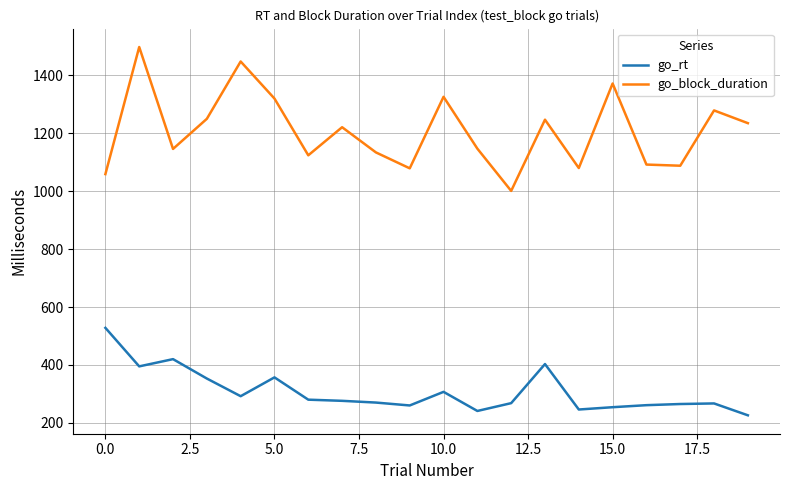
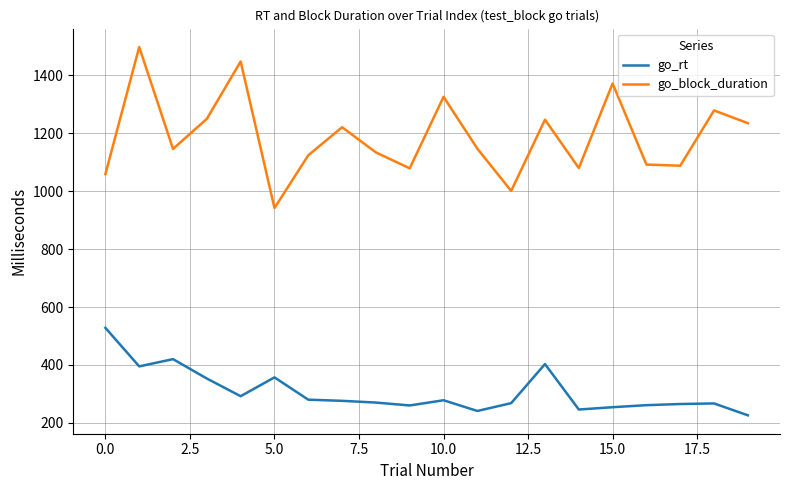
  {
    "go_rt": {
      "0.0": 530,
      "5.0": 360,
-     "10.0": 310,
+     "10.0": 280,
      "15.0": 250
    },
    "go_block_duration": {
      "0.0": 1060,
-     "5.0": 1320,
+     "5.0": 940,
      "10.0": 1330,
      "15.0": 1370
    }
  }
